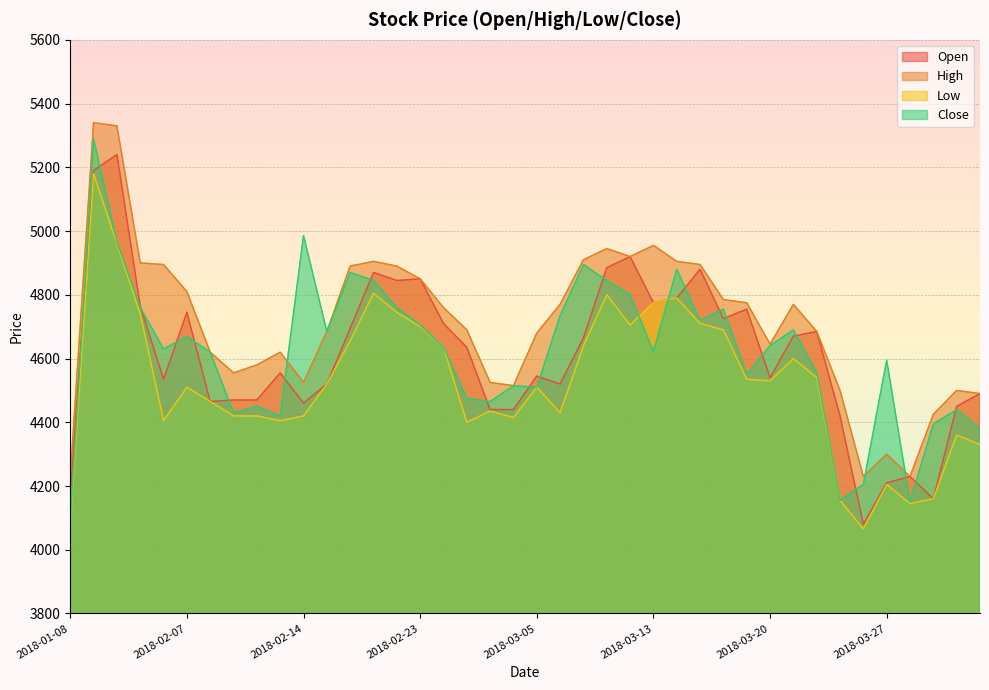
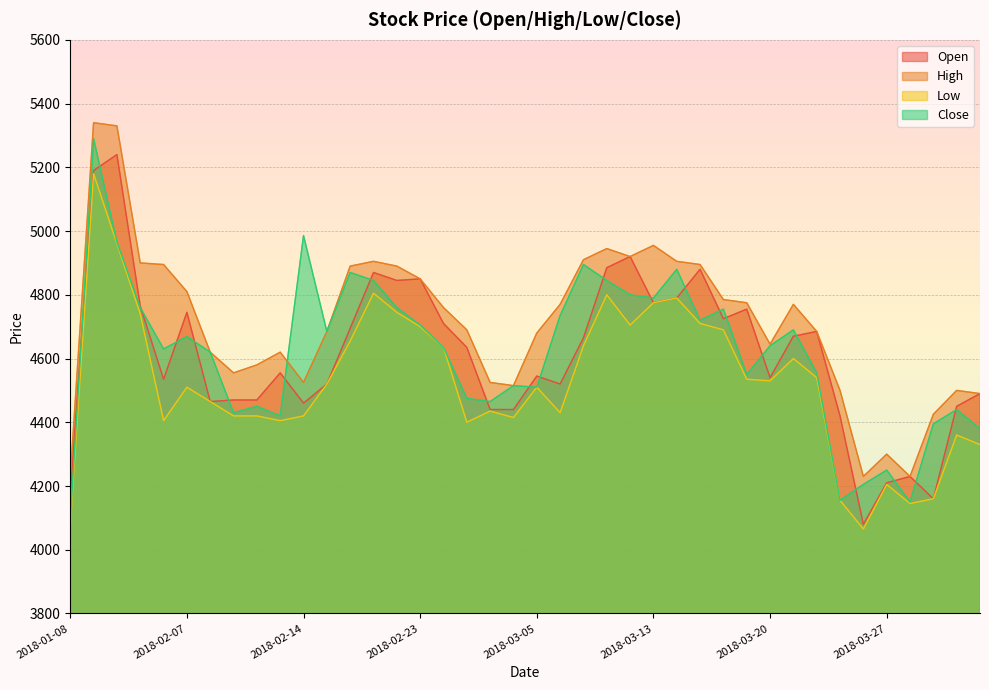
  {
    "Close": {
      "2018-01-08": 4090,
      "2018-02-07": 4670,
      "2018-02-14": 4990,
-     "2018-03-13": 4620,
-     "2018-03-27": 4600
+     "2018-03-13": 4790,
+     "2018-03-27": 4250
    }
  }
